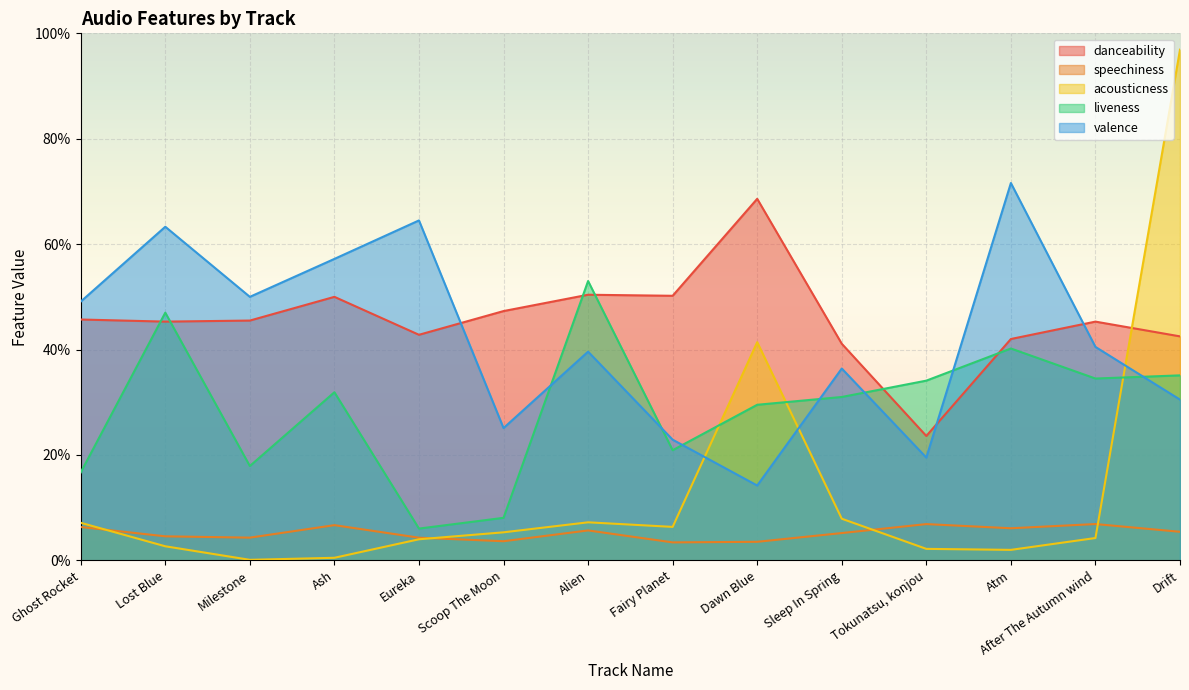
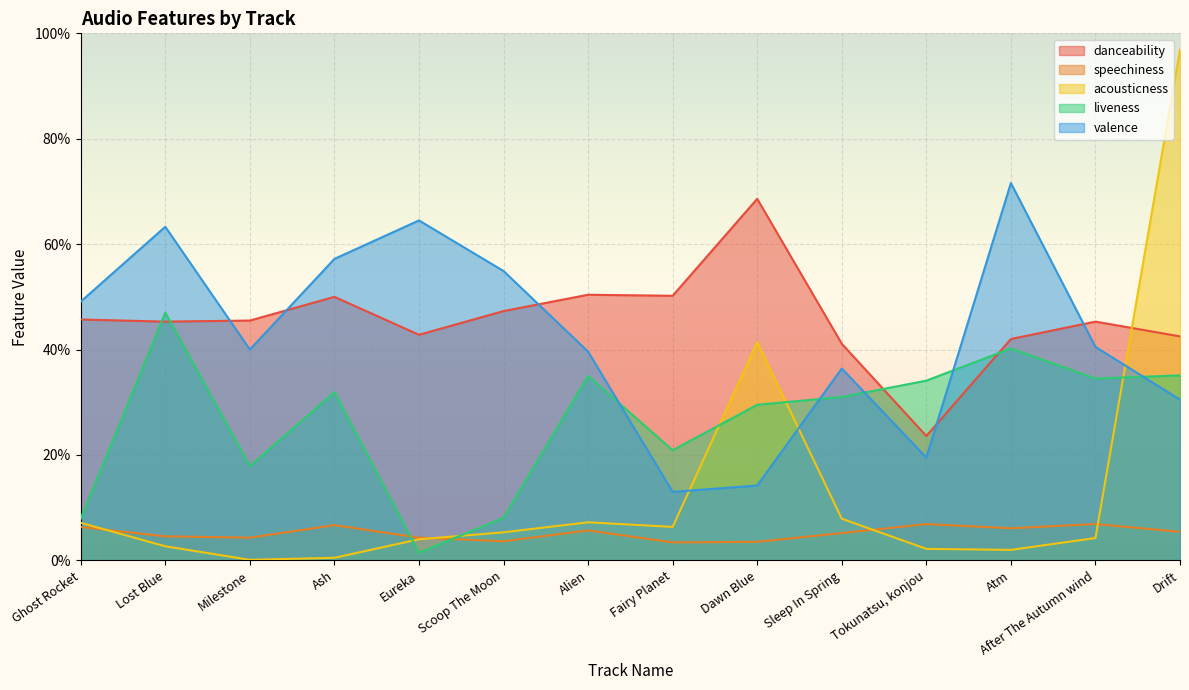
  {
    "liveness": {
-     "Ghost Rocket": "17%",
+     "Ghost Rocket": "8%",
      "Lost Blue": "47%",
      "Milestone": "18%",
      "Ash": "32%",
-     "Eureka": "6%",
+     "Eureka": "1%",
      "Scoop The Moon": "8%",
-     "Alien": "53%",
+     "Alien": "35%",
      "Fairy Planet": "21%",
      "Dawn Blue": "30%",
      "Sleep In Spring": "31%",
      "Tokunatsu, konjou": "34%",
      "Atm": "40%",
      "After The Autumn wind": "35%",
      "Drift": "35%"
    },
    "valence": {
      "Ghost Rocket": "49%",
      "Lost Blue": "63%",
-     "Milestone": "50%",
+     "Milestone": "40%",
      "Ash": "57%",
      "Eureka": "65%",
-     "Scoop The Moon": "25%",
+     "Scoop The Moon": "55%",
      "Alien": "40%",
-     "Fairy Planet": "23%",
+     "Fairy Planet": "13%",
      "Dawn Blue": "14%",
      "Sleep In Spring": "36%",
      "Tokunatsu, konjou": "20%",
      "Atm": "72%",
      "After The Autumn wind": "41%",
      "Drift": "31%"
    }
  }
